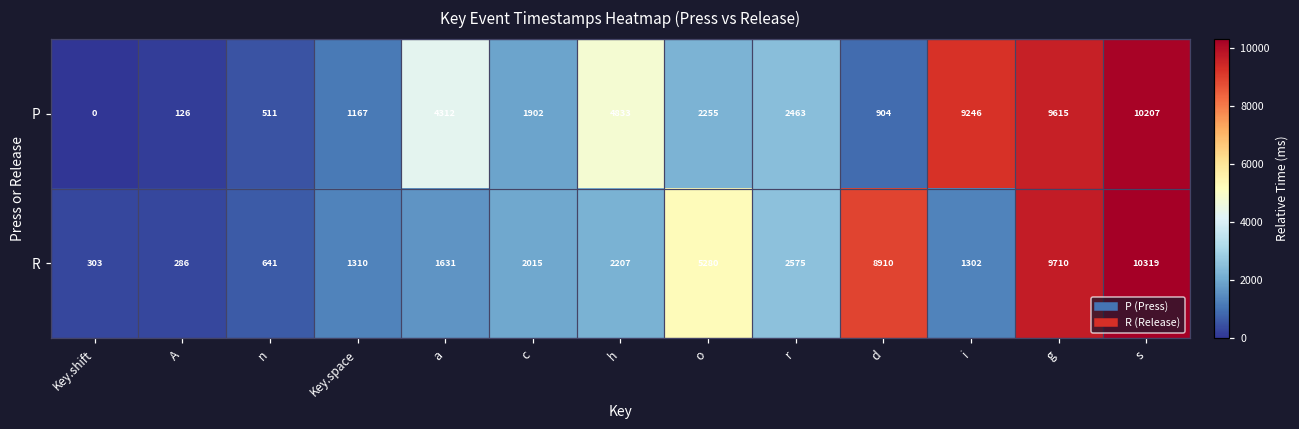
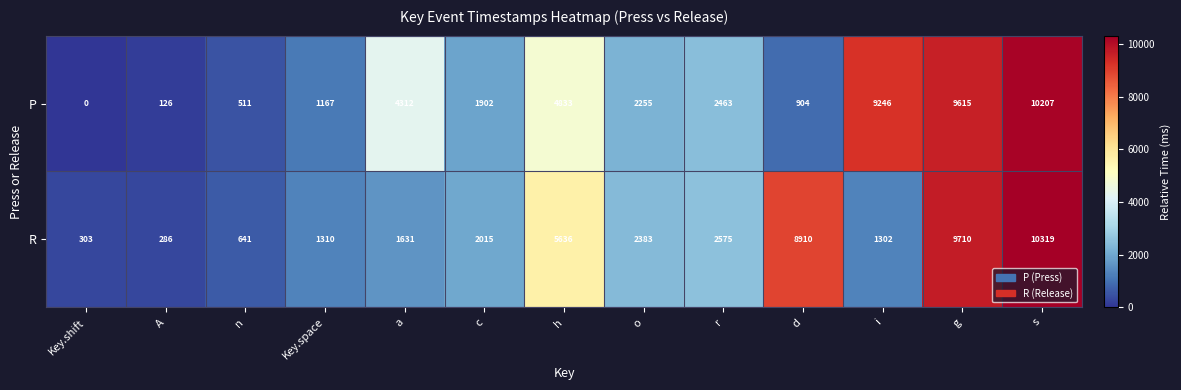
  {
    "P": {
      "Key.shift": 0,
      "A": 126,
      "n": 511,
      "Key.space": 1167,
      "c": 1902,
      "o": 2255,
      "r": 2463,
      "d": 904,
      "i": 9246,
      "g": 9615,
      "s": 10207
    },
    "R": {
      "Key.shift": 303,
      "A": 286,
      "n": 641,
      "Key.space": 1310,
      "a": 1631,
      "c": 2015,
-     "h": 2207,
-     "o": 5280,
+     "h": 5636,
+     "o": 2383,
      "r": 2575,
      "d": 8910,
      "i": 1302,
      "g": 9710,
      "s": 10319
    }
  }
